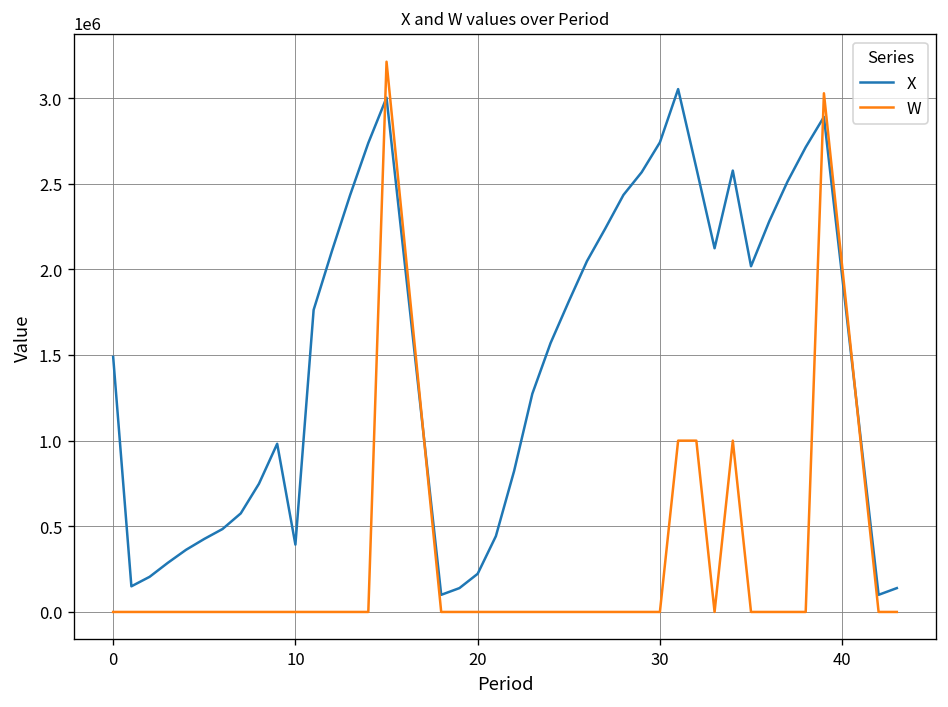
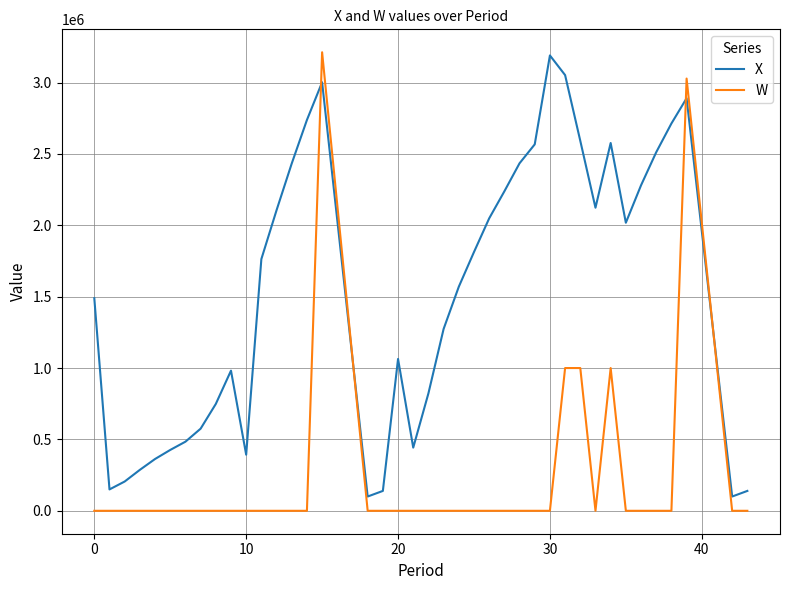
  {
    "X": {
      "0": 1490000,
      "10": 390000,
-     "20": 220000,
-     "30": 2740000
+     "20": 1060000,
+     "30": 3190000
    },
    "W": {
      "0": 0,
      "10": 0,
      "20": 0,
      "30": 0
    }
  }
